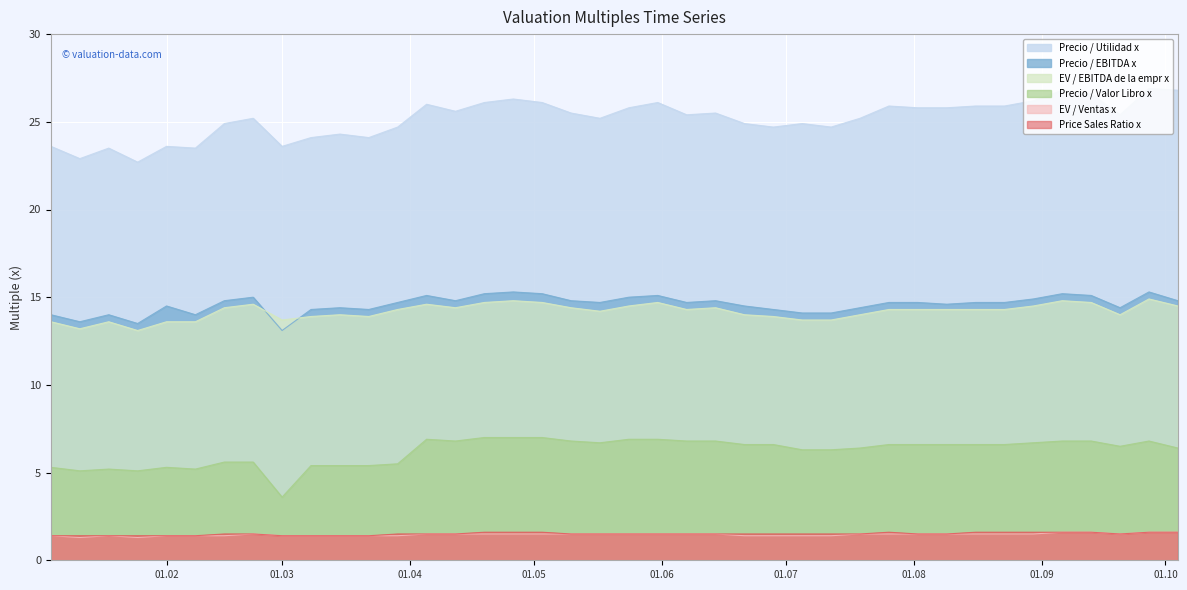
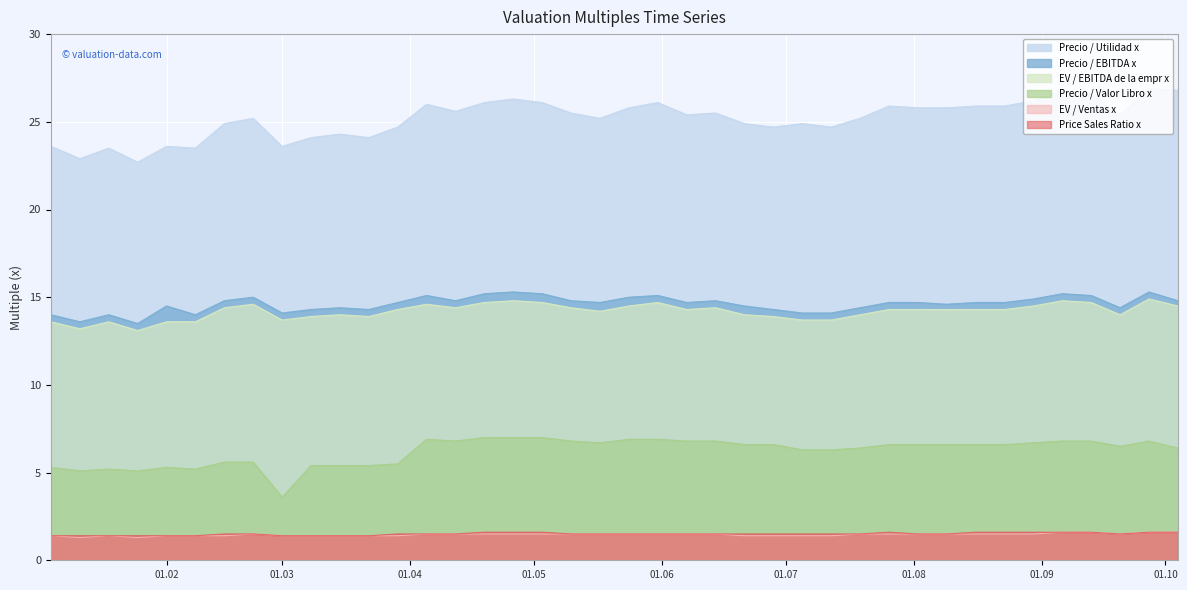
  {
    "Precio / EBITDA x": {
      "01.02": 14.5,
-     "01.03": 13.1
+     "01.03": 14.1
    },
    "Precio / Valor Libro x": {
      "01.02": 5.3,
      "01.03": 3.6
    }
  }
